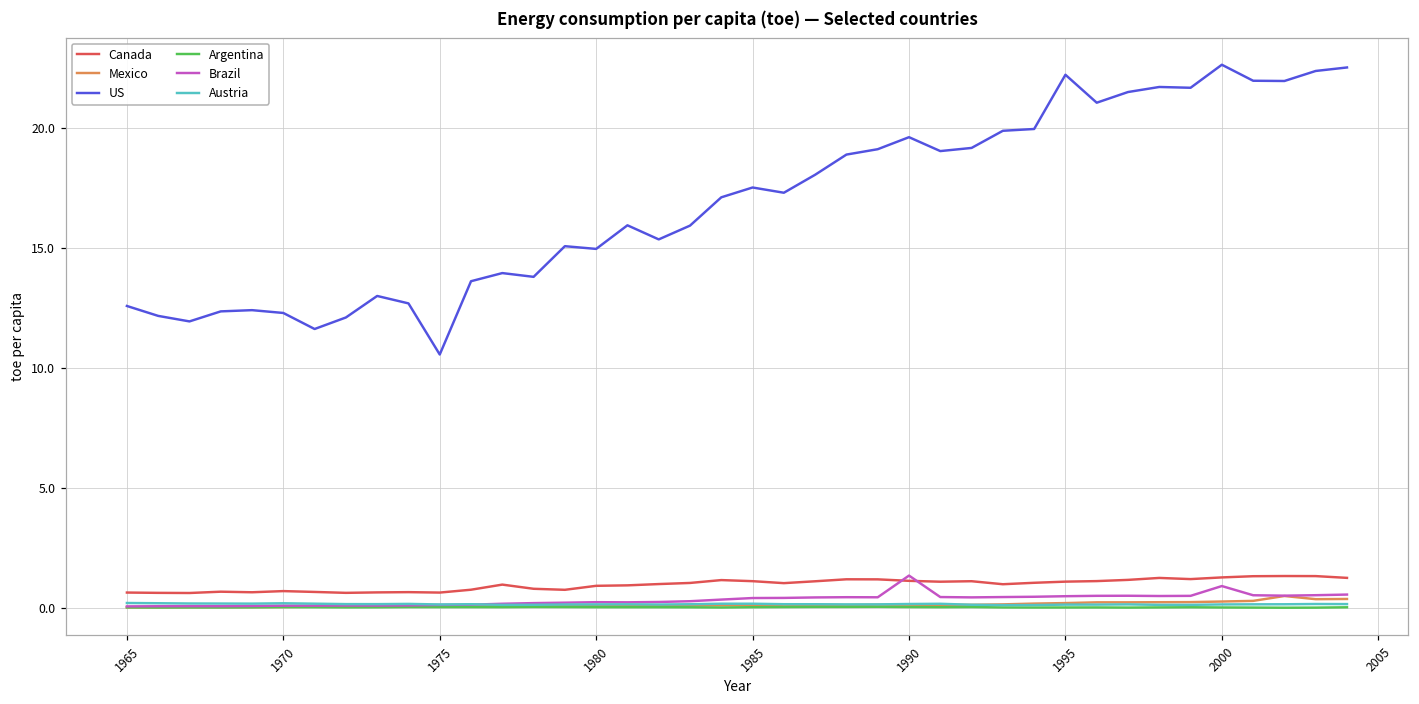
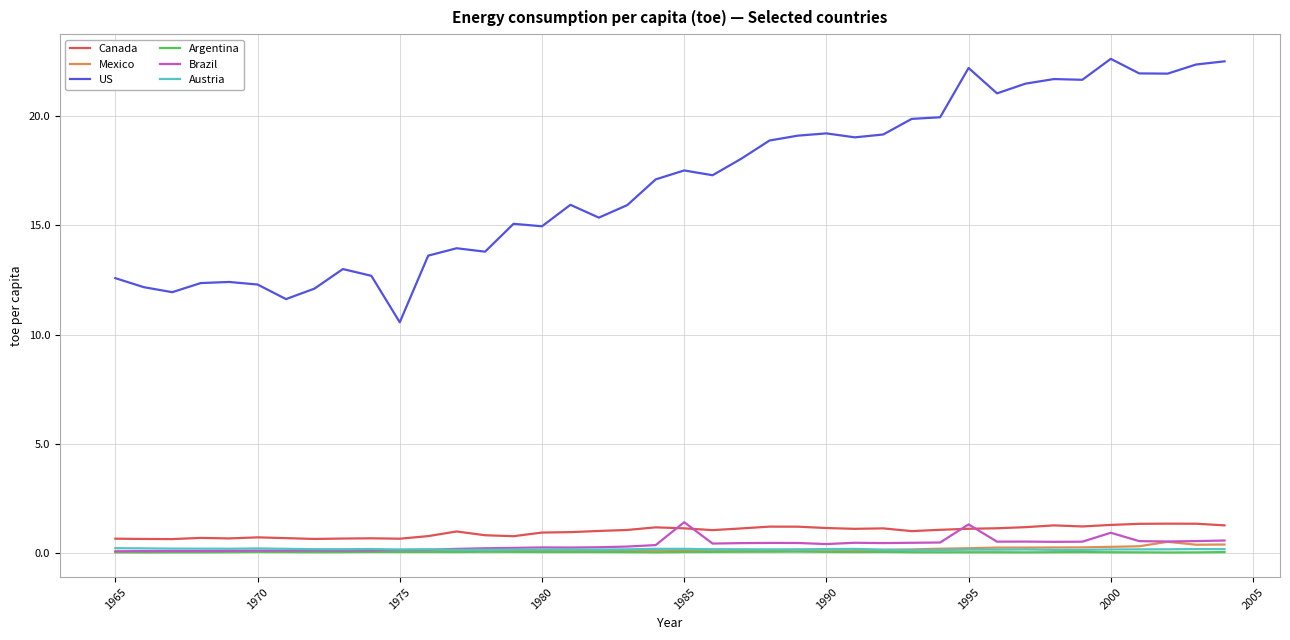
  {
    "US": {
      "1965": 12.6,
      "1970": 12.3,
      "1975": 10.6,
      "1980": 15.0,
      "1985": 17.5,
-     "1990": 19.6,
+     "1990": 19.2,
      "1995": 22.2,
      "2000": 22.6
    },
    "Argentina": {
      "2000": 0.0
    },
    "Brazil": {
-     "1985": 0.4,
-     "1990": 1.4,
-     "1995": 0.5,
+     "1985": 1.4,
+     "1990": 0.4,
+     "1995": 1.3,
      "2000": 0.9
    },
    "Austria": {
      "1965": 0.2,
      "2000": 0.2
    }
  }
